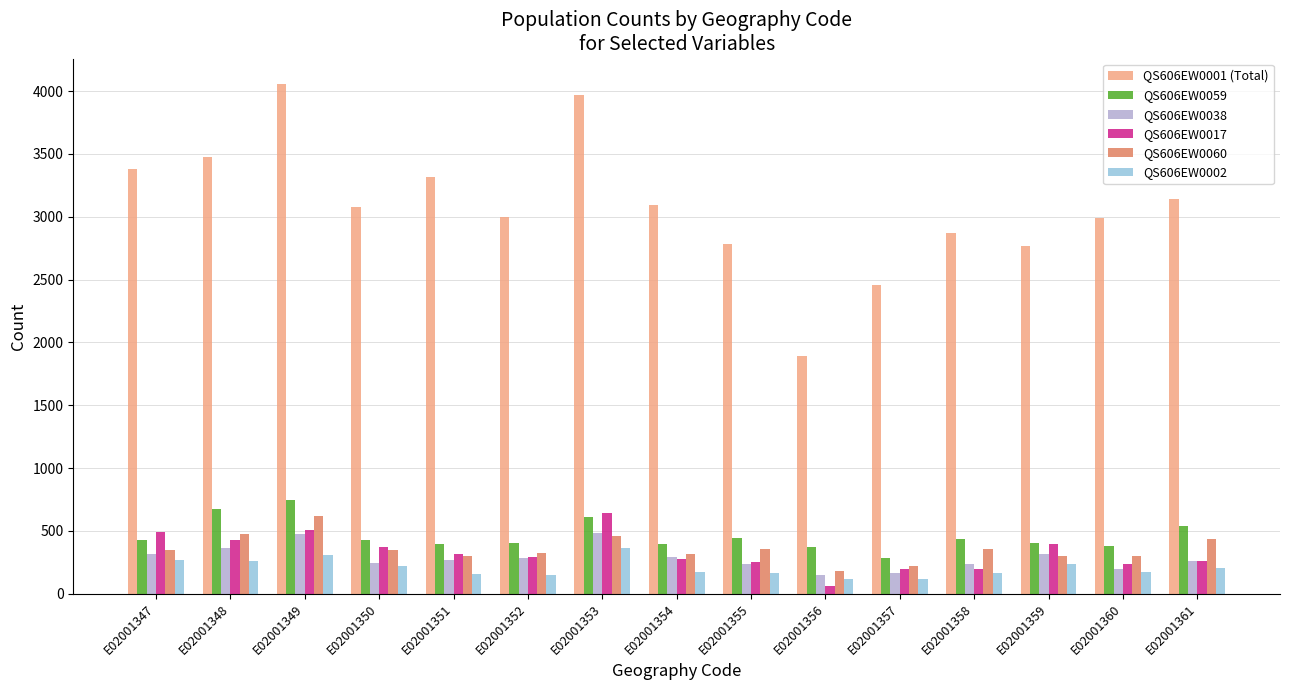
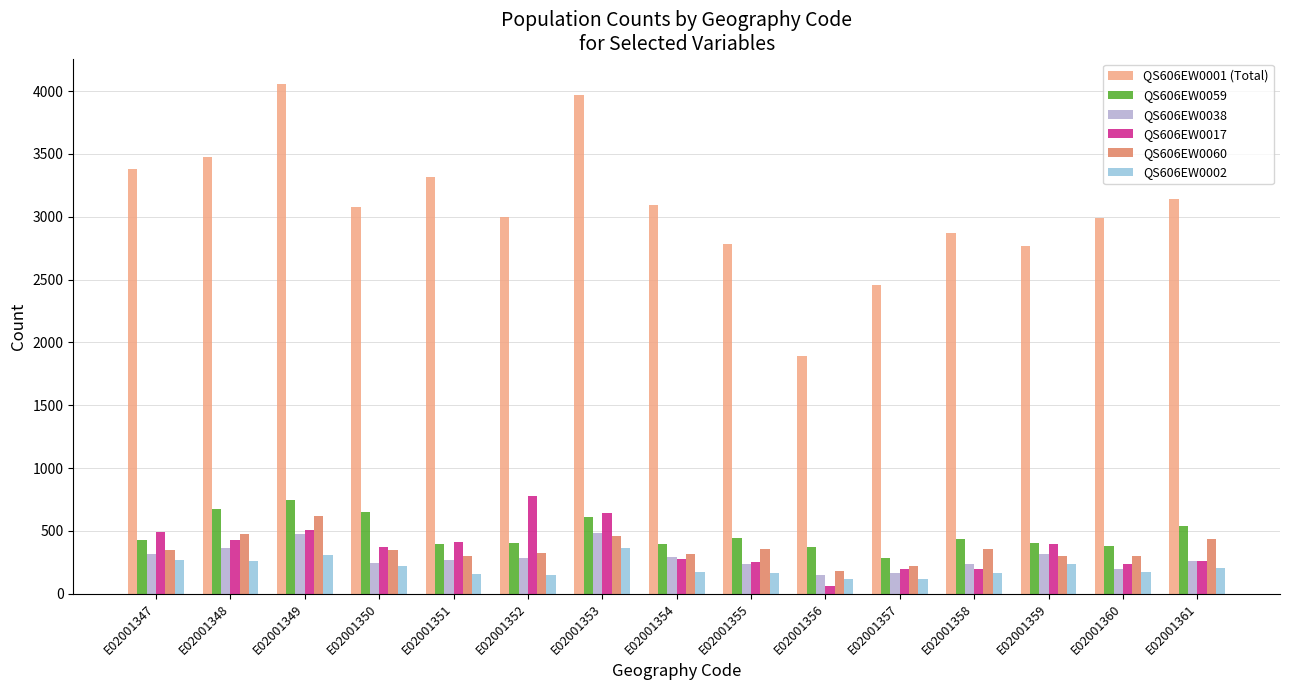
  {
    "QS606EW0059": {
      "E02001347": 430,
      "E02001348": 670,
      "E02001349": 750,
-     "E02001350": 430,
+     "E02001350": 650,
      "E02001351": 400,
      "E02001352": 400,
      "E02001353": 610,
      "E02001354": 400,
      "E02001355": 450,
      "E02001356": 370,
      "E02001357": 290,
      "E02001358": 440,
      "E02001359": 410,
      "E02001360": 380,
      "E02001361": 540
    },
    "QS606EW0017": {
      "E02001347": 500,
      "E02001348": 430,
      "E02001349": 510,
      "E02001350": 370,
-     "E02001351": 320,
-     "E02001352": 290,
+     "E02001351": 420,
+     "E02001352": 780,
      "E02001353": 650,
      "E02001354": 280,
      "E02001355": 250,
      "E02001356": 60,
      "E02001357": 200,
      "E02001358": 200,
      "E02001359": 400,
      "E02001360": 230,
      "E02001361": 260
    }
  }
